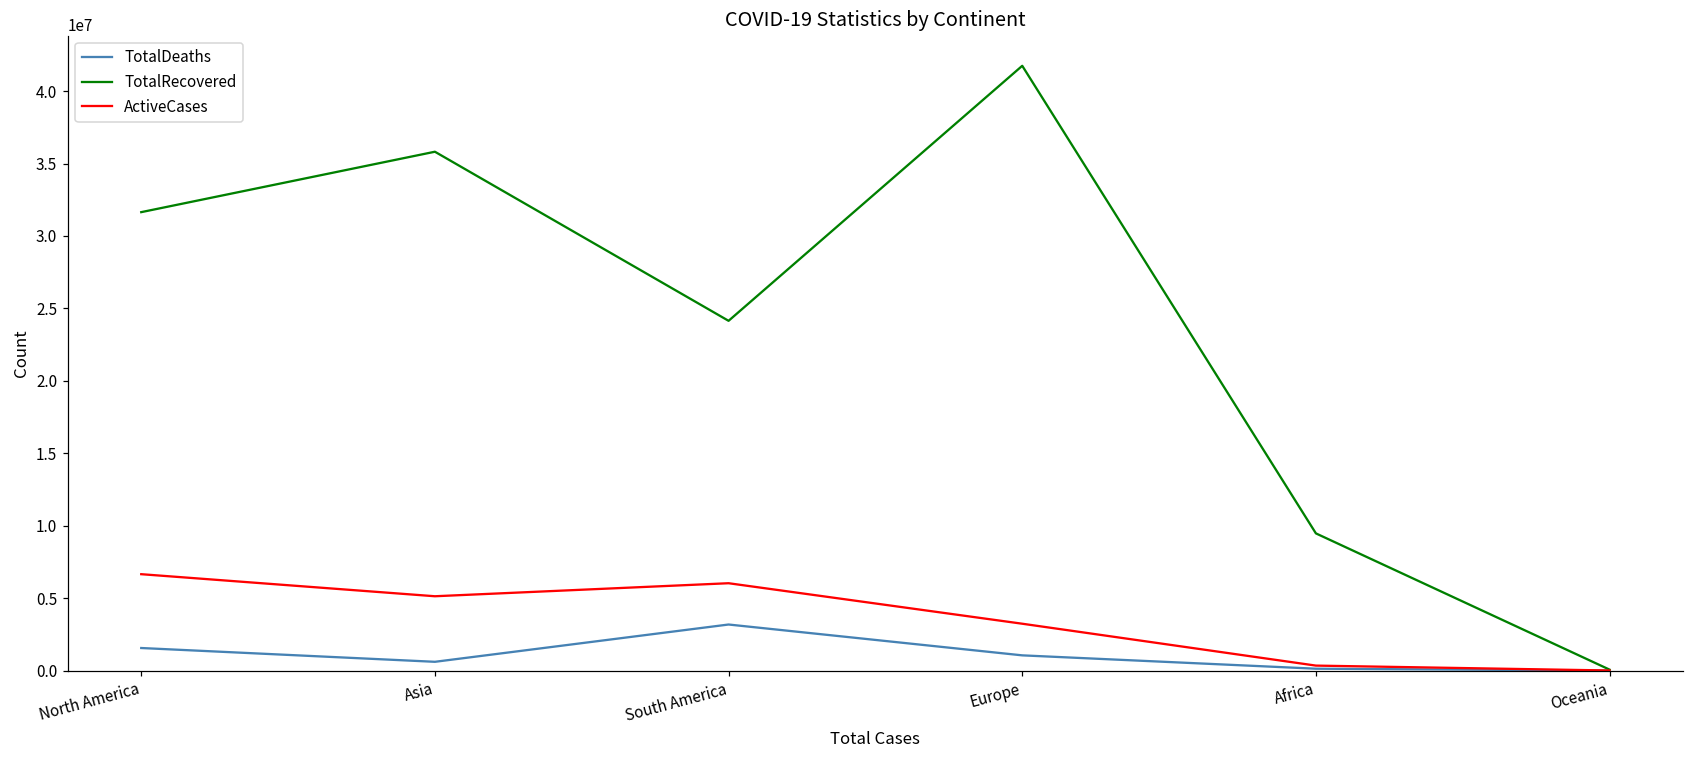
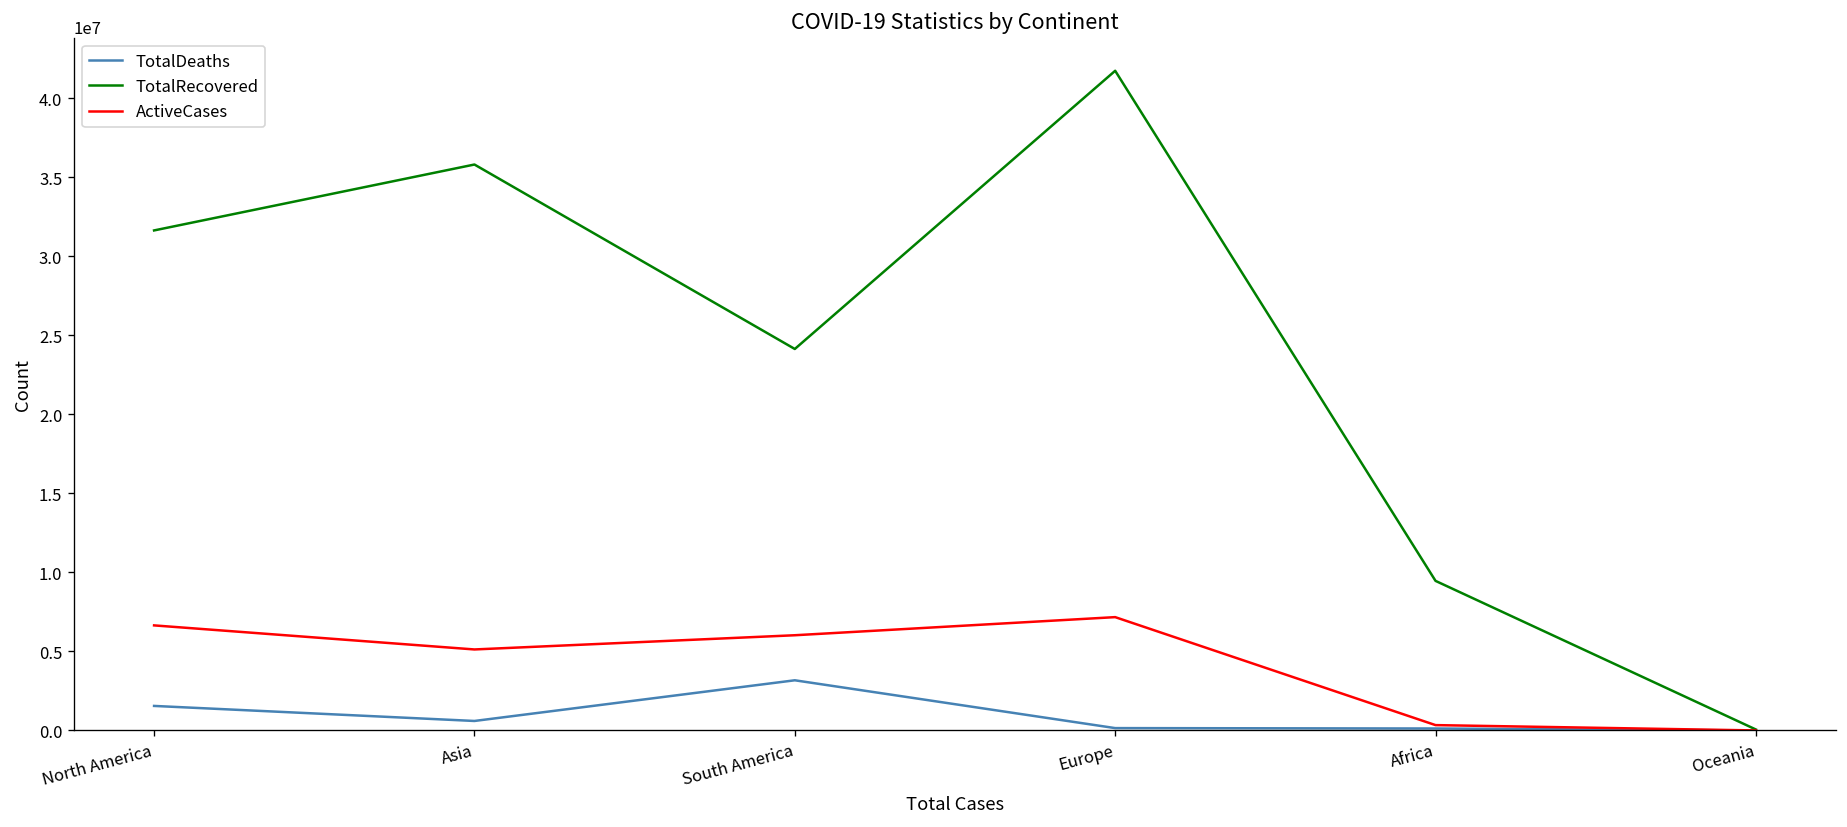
  {
    "TotalDeaths": {
      "North America": 1600000,
      "Asia": 600000,
      "South America": 3200000,
-     "Europe": 1000000,
+     "Europe": 200000,
      "Africa": 100000
    },
    "TotalRecovered": {
      "North America": 31600000,
      "Asia": 35800000,
      "South America": 24100000,
      "Europe": 41700000,
      "Africa": 9500000
    },
    "ActiveCases": {
      "North America": 6700000,
      "Asia": 5100000,
      "South America": 6000000,
-     "Europe": 3200000,
+     "Europe": 7200000,
      "Africa": 300000
    }
  }
